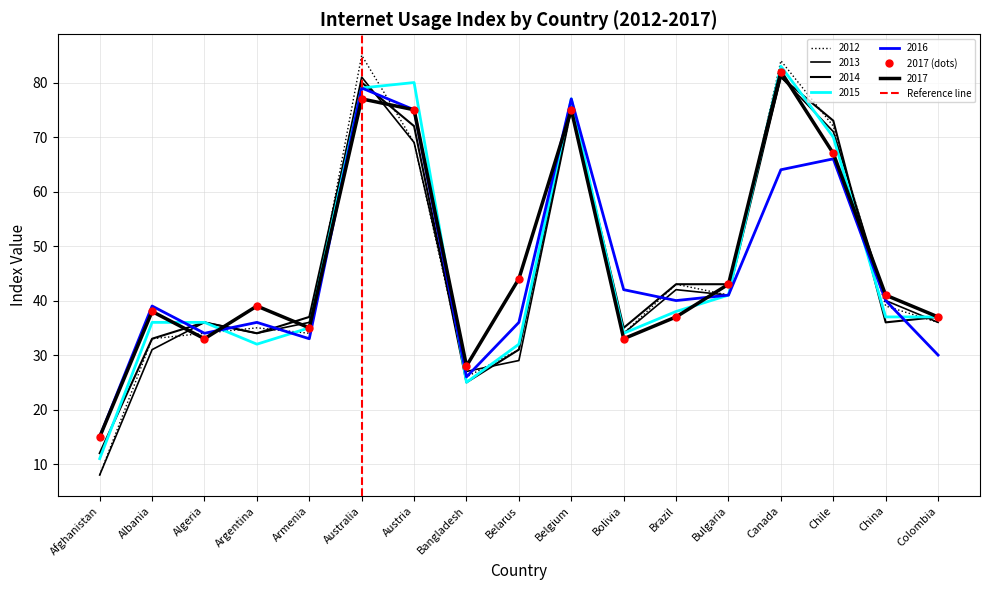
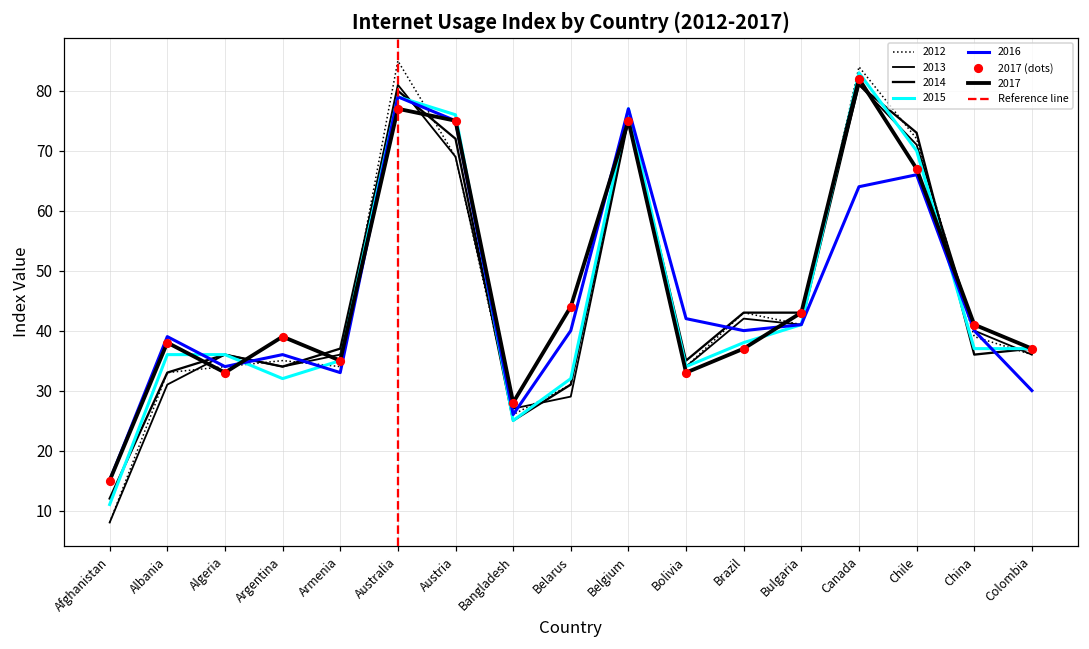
  {
    "2015": {
      "Afghanistan": 11,
      "Albania": 36,
      "Argentina": 32,
-     "Austria": 80,
+     "Austria": 76,
      "Belarus": 32,
      "Brazil": 38,
      "Canada": 83,
      "Chile": 70,
      "China": 37
    },
    "2016": {
      "Albania": 39,
      "Argentina": 36,
      "Armenia": 33,
-     "Belarus": 36,
+     "Belarus": 40,
      "Bolivia": 42,
      "Brazil": 40,
      "Canada": 64,
      "Chile": 66,
      "Colombia": 30
    }
  }
